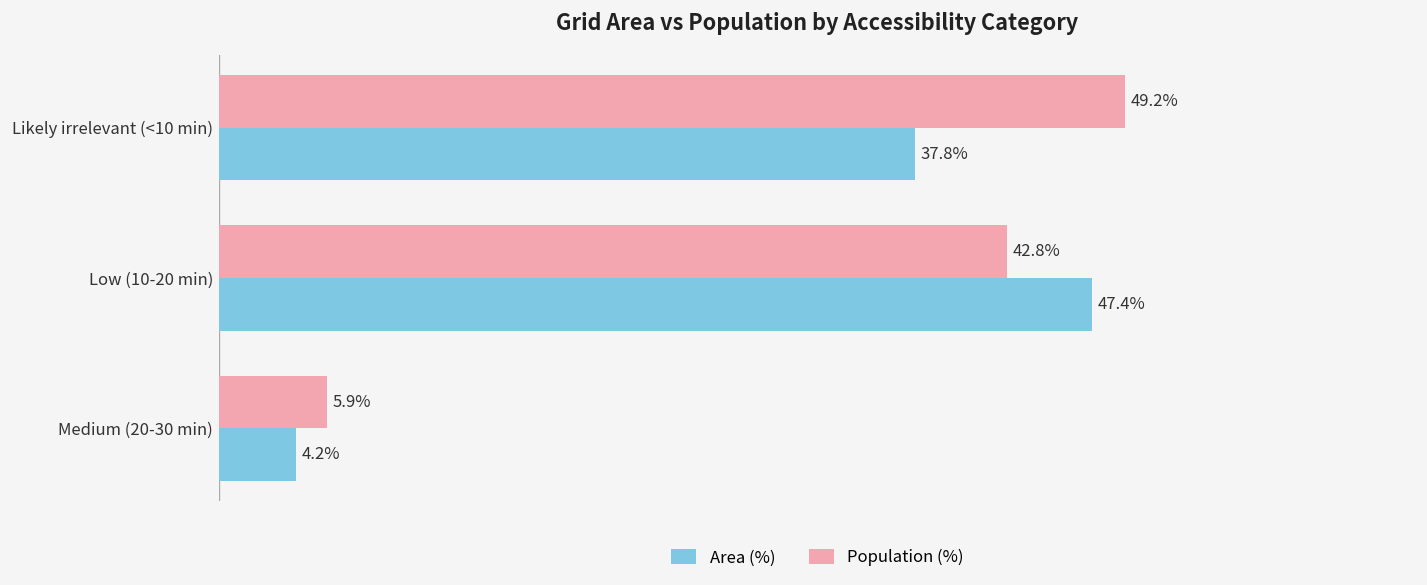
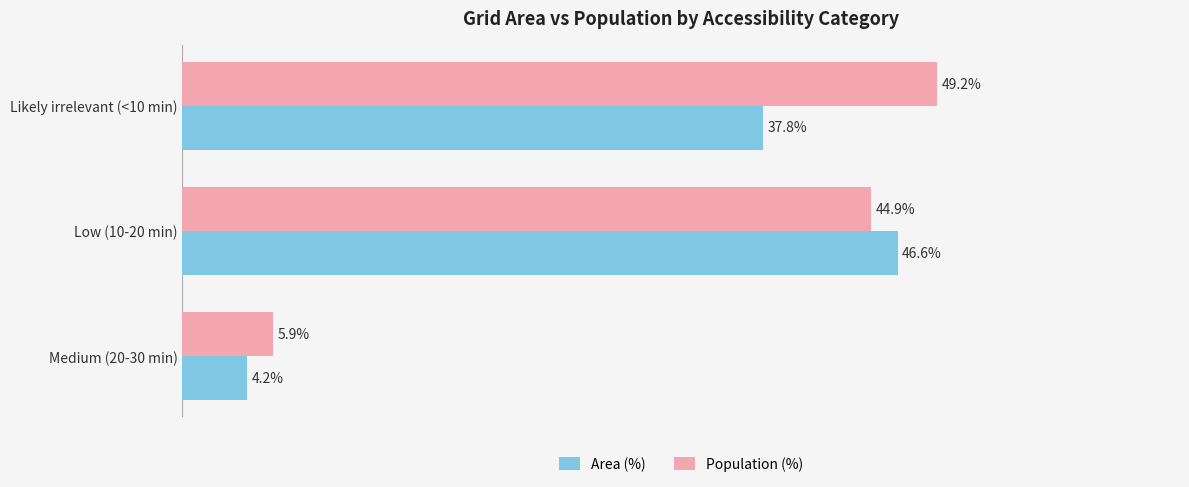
  {
    "Area (%)": {
      "Likely irrelevant (<10 min)": "37.8%",
-     "Low (10-20 min)": "47.4%",
+     "Low (10-20 min)": "46.6%",
      "Medium (20-30 min)": "4.2%"
    },
    "Population (%)": {
      "Likely irrelevant (<10 min)": "49.2%",
-     "Low (10-20 min)": "42.8%",
+     "Low (10-20 min)": "44.9%",
      "Medium (20-30 min)": "5.9%"
    }
  }
